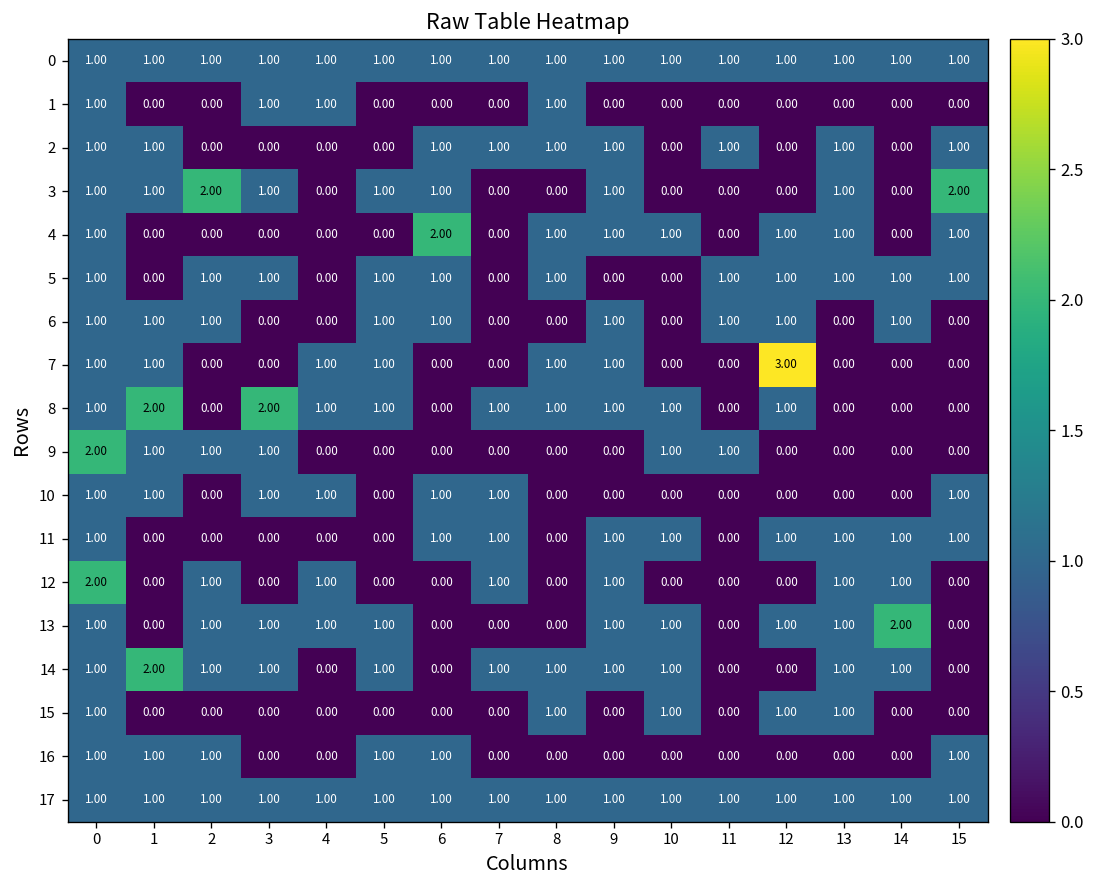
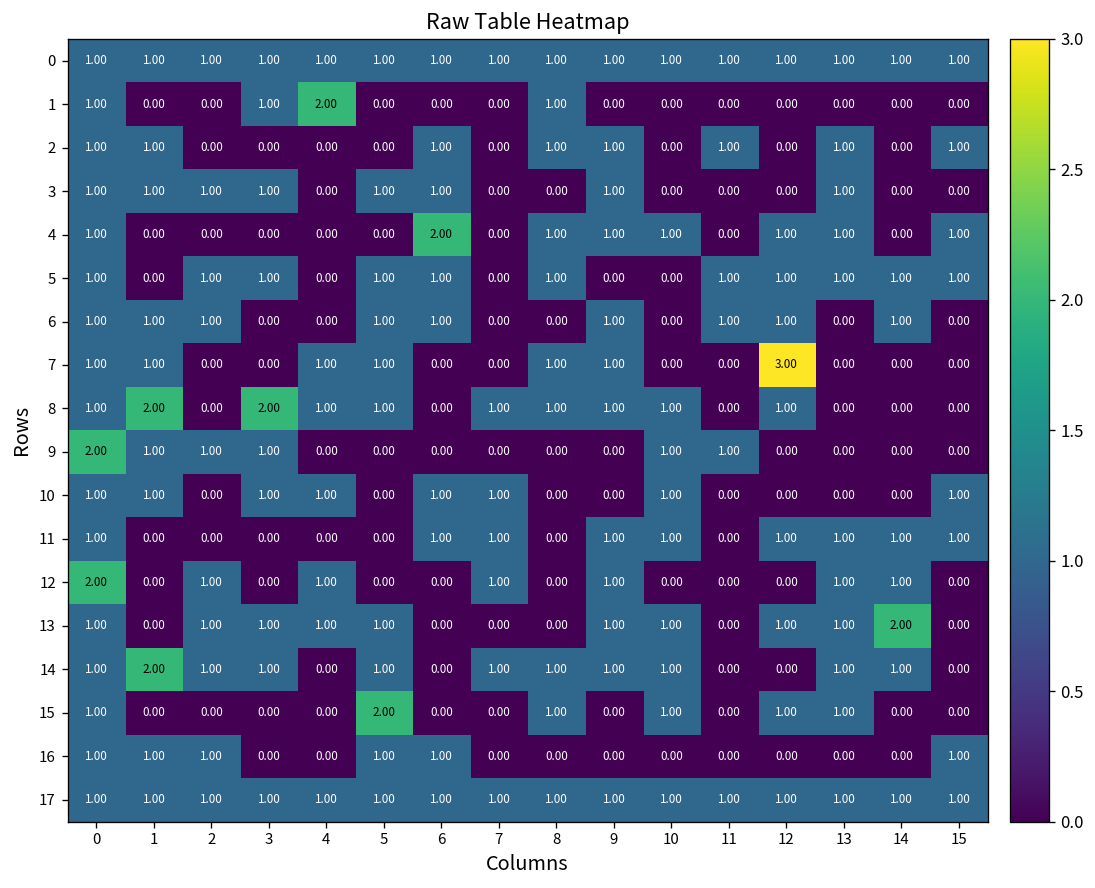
  {
    "1": {
      "0": 1.00,
      "1": 0.00,
      "2": 0.00,
      "3": 1.00,
-     "4": 1.00,
+     "4": 2.00,
      "5": 0.00,
      "6": 0.00,
      "7": 0.00,
      "8": 1.00,
      "9": 0.00,
      "10": 0.00,
      "11": 0.00,
      "12": 0.00,
      "13": 0.00,
      "14": 0.00,
      "15": 0.00
    },
    "2": {
      "0": 1.00,
      "1": 1.00,
      "2": 0.00,
      "3": 0.00,
      "4": 0.00,
      "5": 0.00,
      "6": 1.00,
-     "7": 1.00,
+     "7": 0.00,
      "8": 1.00,
      "9": 1.00,
      "10": 0.00,
      "11": 1.00,
      "12": 0.00,
      "13": 1.00,
      "14": 0.00,
      "15": 1.00
    },
    "3": {
      "0": 1.00,
      "1": 1.00,
-     "2": 2.00,
+     "2": 1.00,
      "3": 1.00,
      "4": 0.00,
      "5": 1.00,
      "6": 1.00,
      "7": 0.00,
      "8": 0.00,
      "9": 1.00,
      "10": 0.00,
      "11": 0.00,
      "12": 0.00,
      "13": 1.00,
      "14": 0.00,
-     "15": 2.00
+     "15": 0.00
    },
    "10": {
      "0": 1.00,
      "1": 1.00,
      "2": 0.00,
      "3": 1.00,
      "4": 1.00,
      "5": 0.00,
      "6": 1.00,
      "7": 1.00,
      "8": 0.00,
      "9": 0.00,
-     "10": 0.00,
+     "10": 1.00,
      "11": 0.00,
      "12": 0.00,
      "13": 0.00,
      "14": 0.00,
      "15": 1.00
    },
    "15": {
      "0": 1.00,
      "1": 0.00,
      "2": 0.00,
      "3": 0.00,
      "4": 0.00,
-     "5": 0.00,
+     "5": 2.00,
      "6": 0.00,
      "7": 0.00,
      "8": 1.00,
      "9": 0.00,
      "10": 1.00,
      "11": 0.00,
      "12": 1.00,
      "13": 1.00,
      "14": 0.00,
      "15": 0.00
    }
  }
